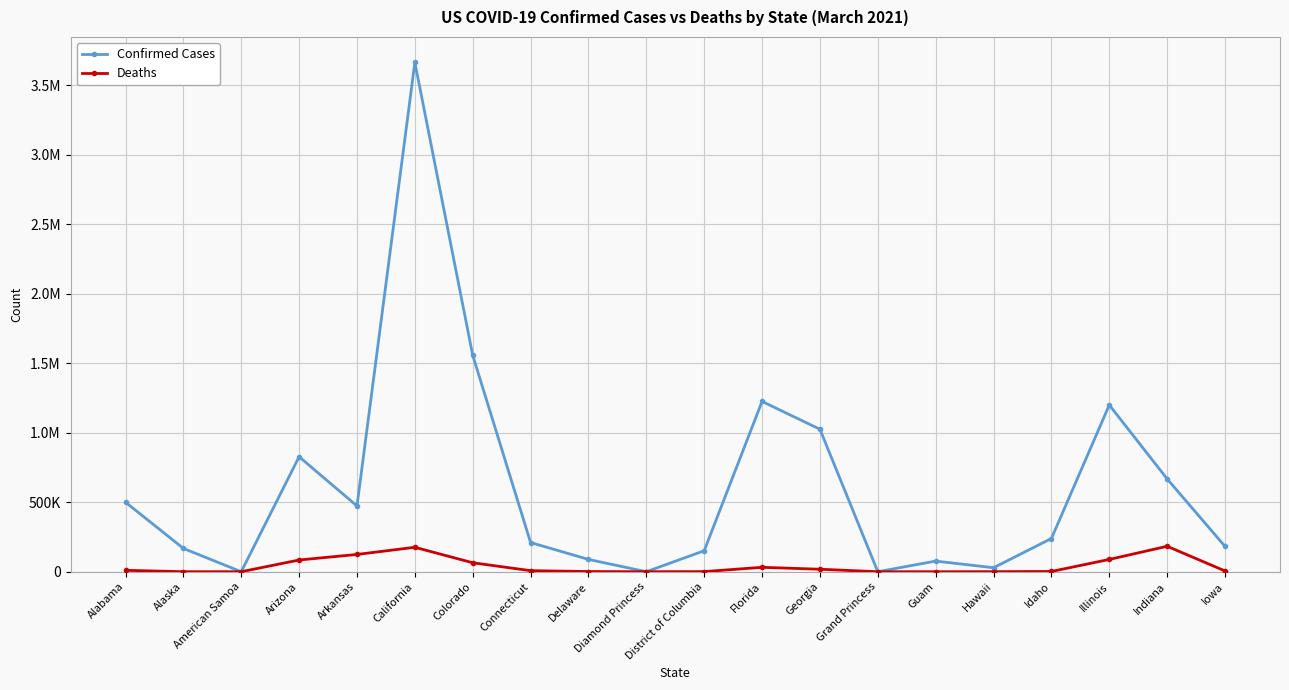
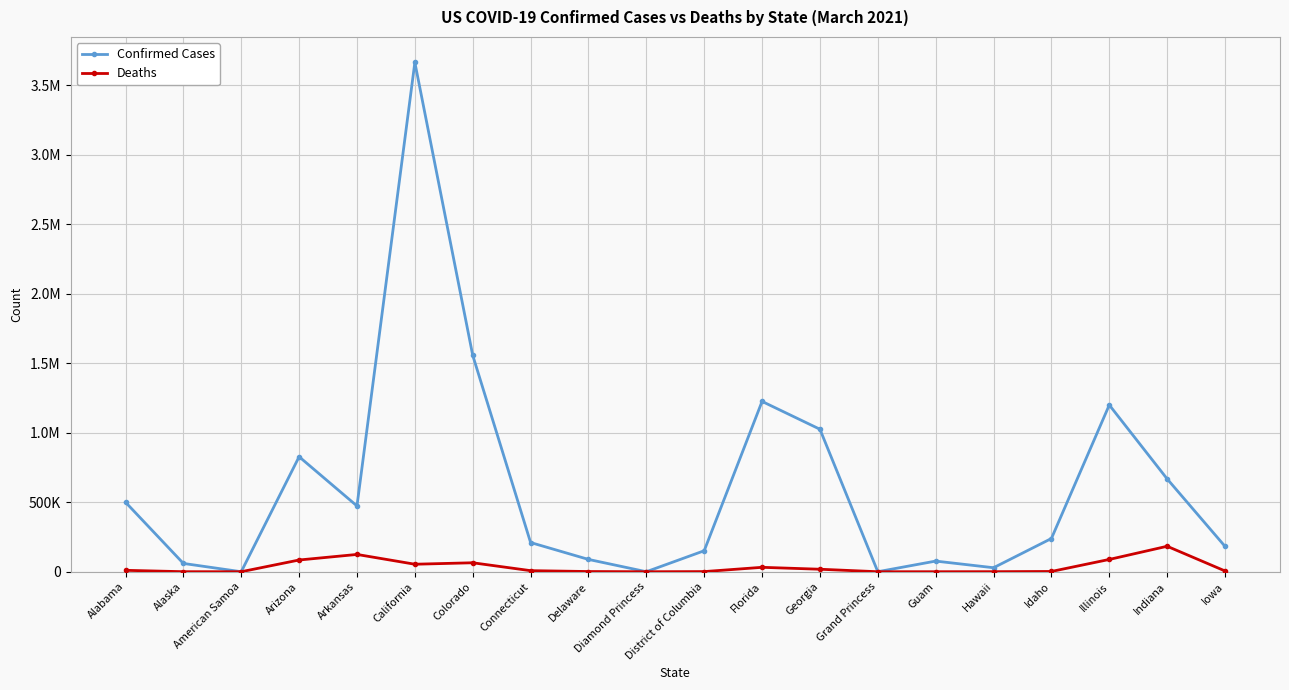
  {
    "Confirmed Cases": {
      "Alabama": 500000,
-     "Alaska": 170000,
+     "Alaska": 60000,
      "Arizona": 830000,
      "Arkansas": 470000,
      "California": 3660000,
      "Colorado": 1560000,
      "Connecticut": 210000,
      "Delaware": 90000,
      "District of Columbia": 150000,
      "Florida": 1230000,
      "Georgia": 1020000,
      "Guam": 80000,
      "Hawaii": 30000,
      "Idaho": 240000,
      "Illinois": 1200000,
      "Indiana": 670000,
      "Iowa": 180000
    },
    "Deaths": {
      "Alabama": 10000,
      "Alaska": 0,
      "Arizona": 80000,
      "Arkansas": 120000,
-     "California": 180000,
+     "California": 50000,
      "Colorado": 60000,
      "Connecticut": 10000,
      "Delaware": 0,
      "District of Columbia": 0,
      "Florida": 30000,
      "Georgia": 20000,
      "Guam": 0,
      "Hawaii": 0,
      "Idaho": 0,
      "Illinois": 90000,
      "Indiana": 180000,
      "Iowa": 10000
    }
  }
